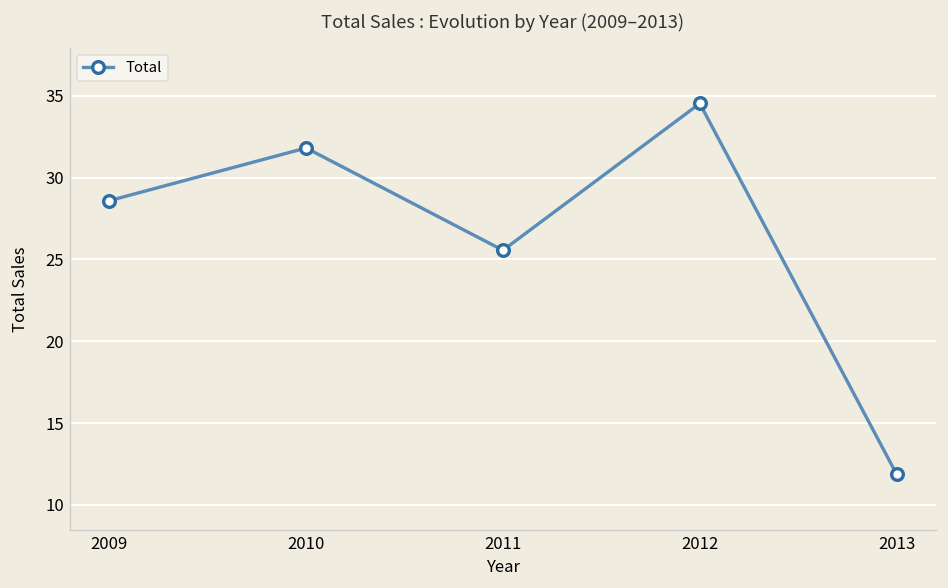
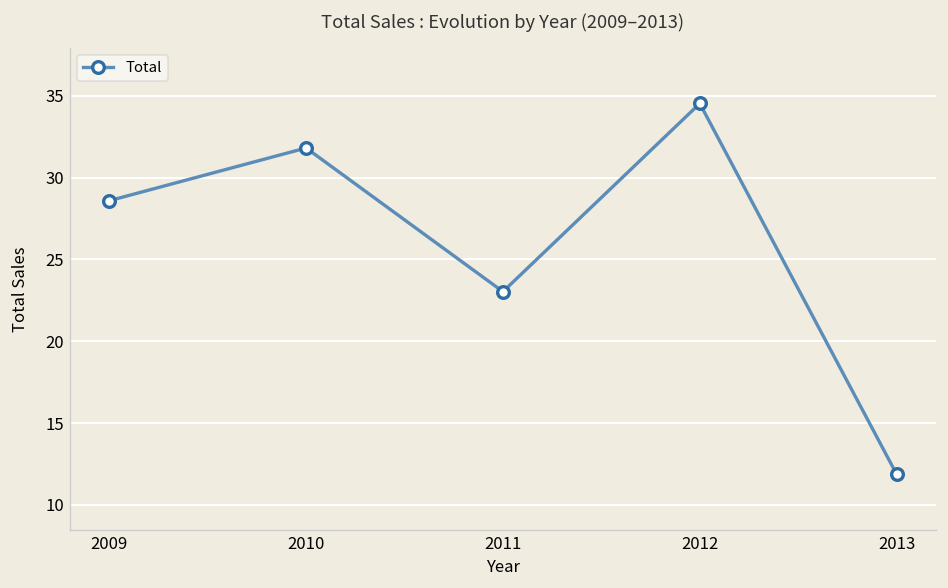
  {
    "2009": 28.6,
    "2010": 31.8,
-   "2011": 25.6,
+   "2011": 23.0,
    "2012": 34.5,
    "2013": 11.9
  }
